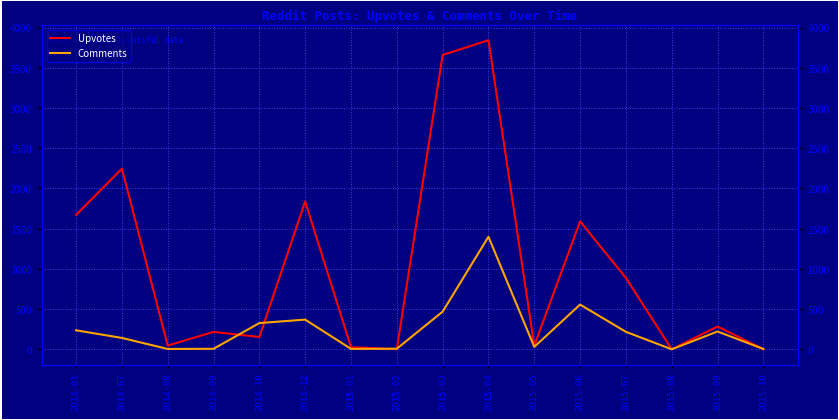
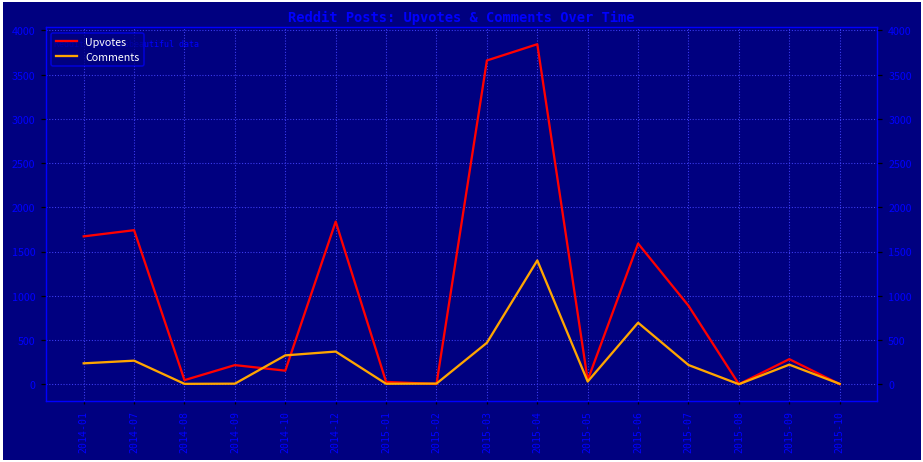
  {
    "Upvotes": {
      "2014-01": 1700,
-     "2014-07": 2200,
+     "2014-07": 1700,
      "2014-08": 0,
      "2014-09": 200,
      "2014-10": 200,
      "2014-12": 1800,
      "2015-03": 3700,
      "2015-04": 3800,
      "2015-06": 1600,
      "2015-07": 900,
      "2015-09": 300
    },
    "Comments": {
      "2014-01": 200,
-     "2014-07": 100,
+     "2014-07": 300,
      "2014-08": 0,
      "2014-09": 0,
      "2014-10": 300,
      "2014-12": 400,
      "2015-03": 500,
      "2015-04": 1400,
-     "2015-06": 600,
+     "2015-06": 700,
      "2015-07": 200,
      "2015-09": 200
    }
  }
